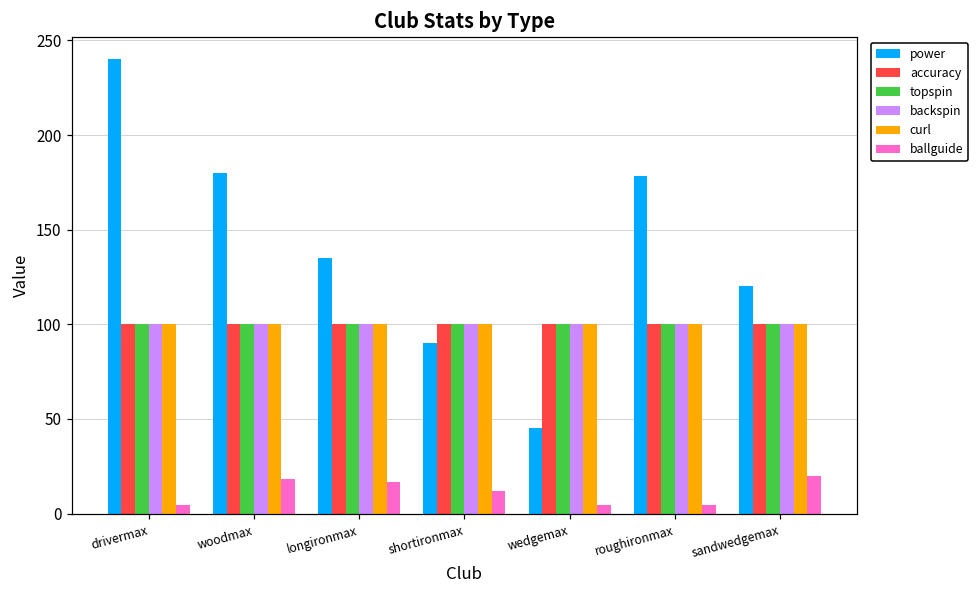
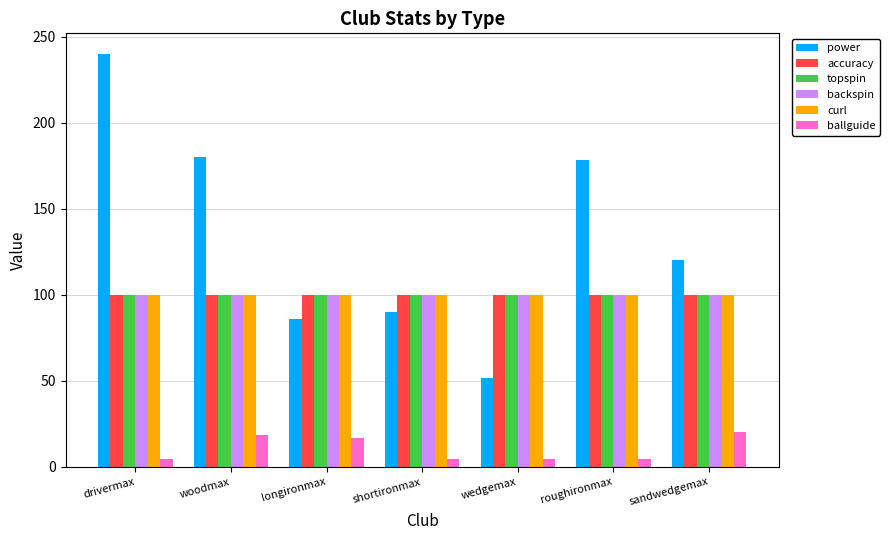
  {
    "power": {
      "drivermax": 240,
      "woodmax": 180,
-     "longironmax": 135,
+     "longironmax": 86,
      "shortironmax": 90,
-     "wedgemax": 45,
+     "wedgemax": 52,
      "roughironmax": 179,
      "sandwedgemax": 120
    },
    "accuracy": {
      "drivermax": 100,
      "woodmax": 100,
      "longironmax": 100,
      "shortironmax": 100,
      "wedgemax": 100,
      "roughironmax": 100,
      "sandwedgemax": 100
    },
    "topspin": {
      "drivermax": 100,
      "woodmax": 100,
      "longironmax": 100,
      "shortironmax": 100,
      "wedgemax": 100,
      "roughironmax": 100,
      "sandwedgemax": 100
    },
    "backspin": {
      "drivermax": 100,
      "woodmax": 100,
      "longironmax": 100,
      "shortironmax": 100,
      "wedgemax": 100,
      "roughironmax": 100,
      "sandwedgemax": 100
    },
    "curl": {
      "drivermax": 100,
      "woodmax": 100,
      "longironmax": 100,
      "shortironmax": 100,
      "wedgemax": 100,
      "roughironmax": 100,
      "sandwedgemax": 100
    },
    "ballguide": {
      "drivermax": 5,
      "woodmax": 18,
      "longironmax": 17,
-     "shortironmax": 12,
+     "shortironmax": 5,
      "wedgemax": 5,
      "roughironmax": 5,
      "sandwedgemax": 20
    }
  }
